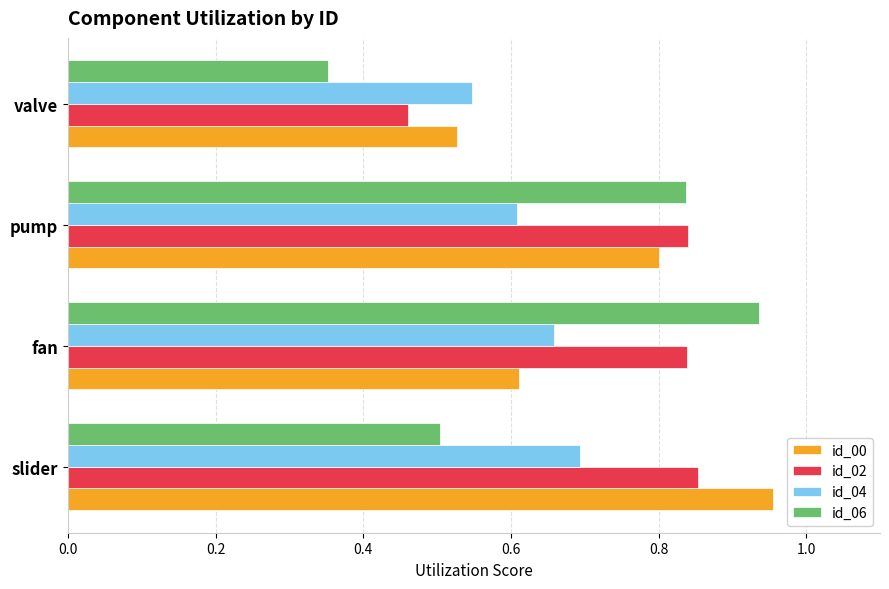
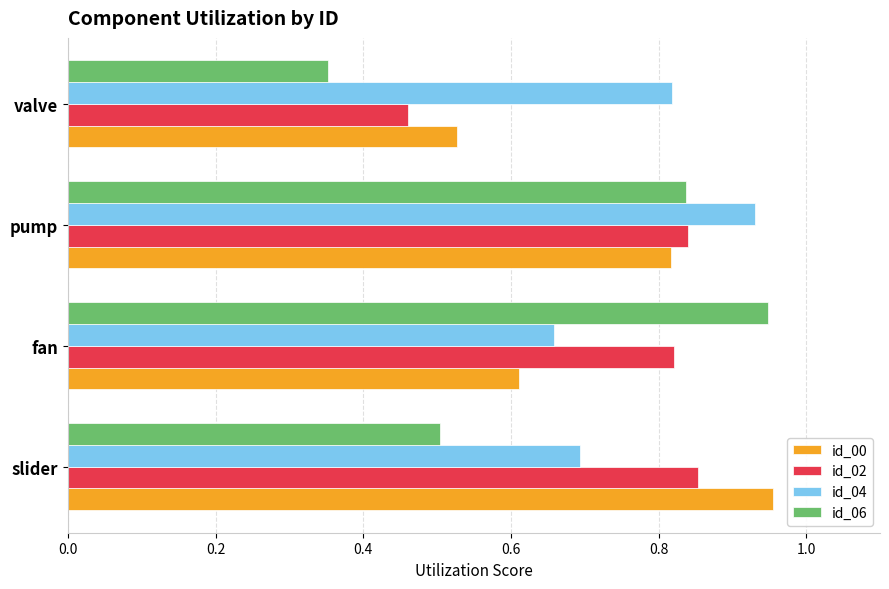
  {
    "id_00": {
      "valve": 0.53,
-     "pump": 0.80,
+     "pump": 0.82,
      "fan": 0.61,
      "slider": 0.96
    },
    "id_02": {
      "valve": 0.46,
      "pump": 0.84,
-     "fan": 0.84,
+     "fan": 0.82,
      "slider": 0.85
    },
    "id_04": {
-     "valve": 0.55,
-     "pump": 0.61,
+     "valve": 0.82,
+     "pump": 0.93,
      "fan": 0.66,
      "slider": 0.69
    },
    "id_06": {
      "valve": 0.35,
      "pump": 0.84,
-     "fan": 0.94,
+     "fan": 0.95,
      "slider": 0.50
    }
  }
